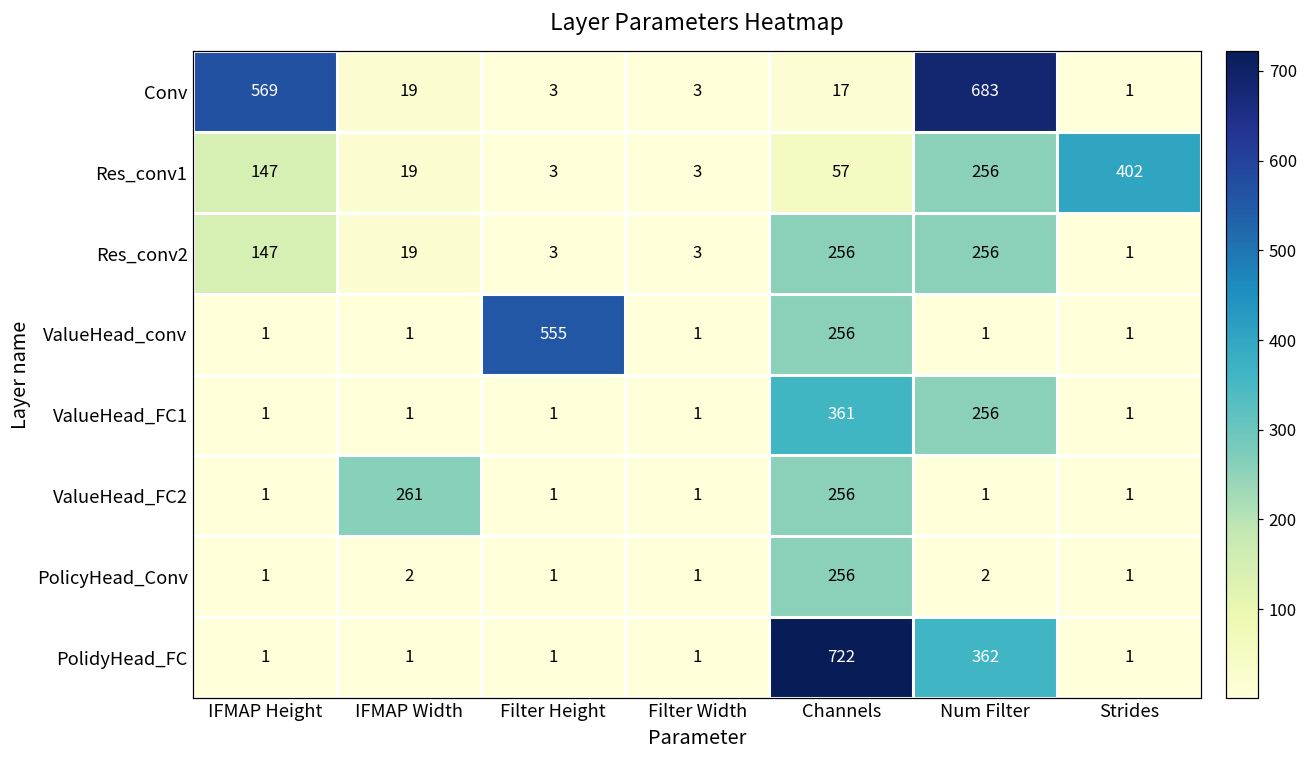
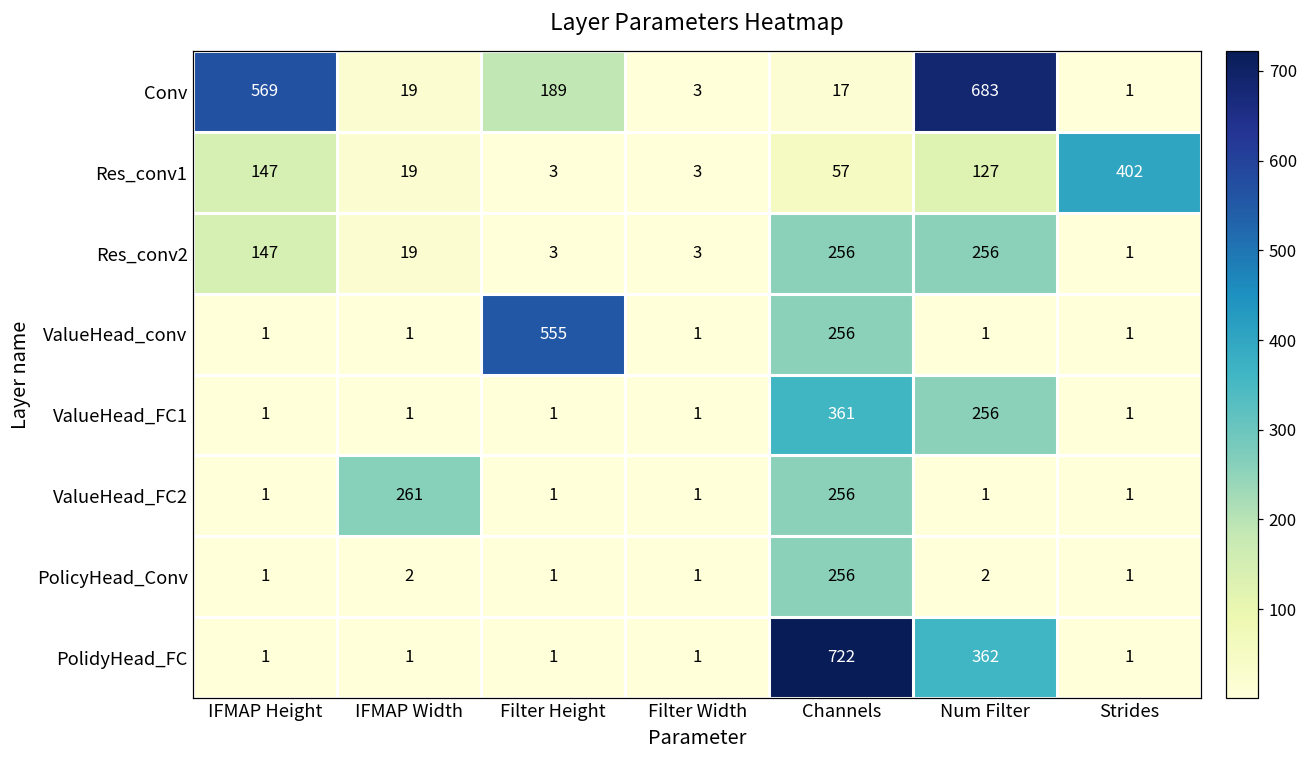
  {
    "Conv": {
      "IFMAP Height": 569,
      "IFMAP Width": 19,
-     "Filter Height": 3,
+     "Filter Height": 189,
      "Filter Width": 3,
      "Channels": 17,
      "Num Filter": 683,
      "Strides": 1
    },
    "Res_conv1": {
      "IFMAP Height": 147,
      "IFMAP Width": 19,
      "Filter Height": 3,
      "Filter Width": 3,
      "Channels": 57,
-     "Num Filter": 256,
+     "Num Filter": 127,
      "Strides": 402
    },
    "Res_conv2": {
      "IFMAP Height": 147,
      "IFMAP Width": 19,
      "Filter Height": 3,
      "Filter Width": 3,
      "Channels": 256,
      "Num Filter": 256,
      "Strides": 1
    },
    "ValueHead_conv": {
      "IFMAP Height": 1,
      "IFMAP Width": 1,
      "Filter Height": 555,
      "Filter Width": 1,
      "Channels": 256,
      "Num Filter": 1,
      "Strides": 1
    },
    "ValueHead_FC1": {
      "IFMAP Height": 1,
      "IFMAP Width": 1,
      "Filter Height": 1,
      "Filter Width": 1,
      "Channels": 361,
      "Num Filter": 256,
      "Strides": 1
    },
    "ValueHead_FC2": {
      "IFMAP Height": 1,
      "IFMAP Width": 261,
      "Filter Height": 1,
      "Filter Width": 1,
      "Channels": 256,
      "Num Filter": 1,
      "Strides": 1
    },
    "PolicyHead_Conv": {
      "IFMAP Height": 1,
      "IFMAP Width": 2,
      "Filter Height": 1,
      "Filter Width": 1,
      "Channels": 256,
      "Num Filter": 2,
      "Strides": 1
    },
    "PolidyHead_FC": {
      "IFMAP Height": 1,
      "IFMAP Width": 1,
      "Filter Height": 1,
      "Filter Width": 1,
      "Channels": 722,
      "Num Filter": 362,
      "Strides": 1
    }
  }
